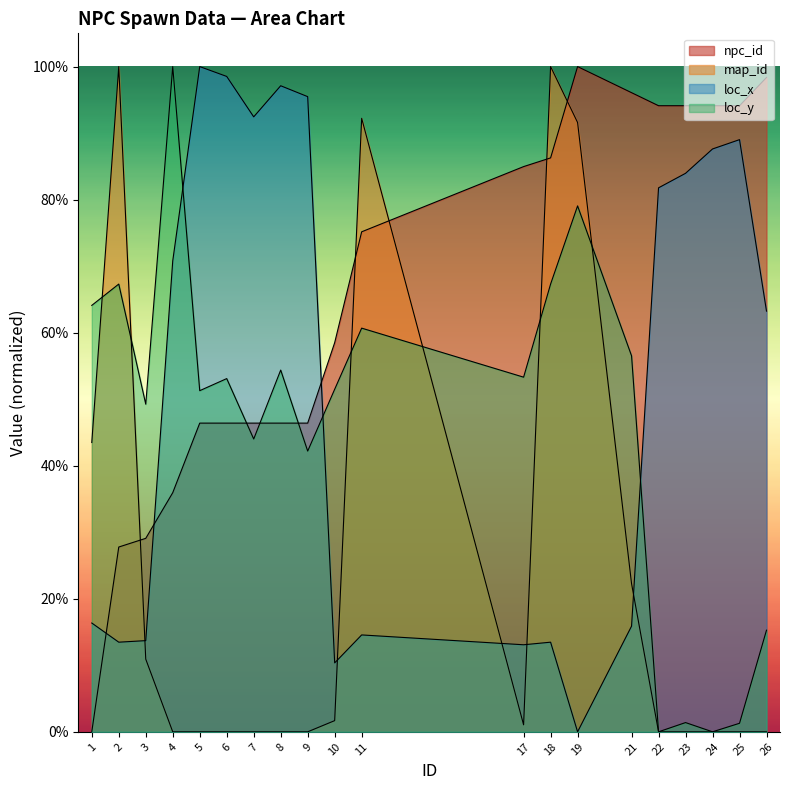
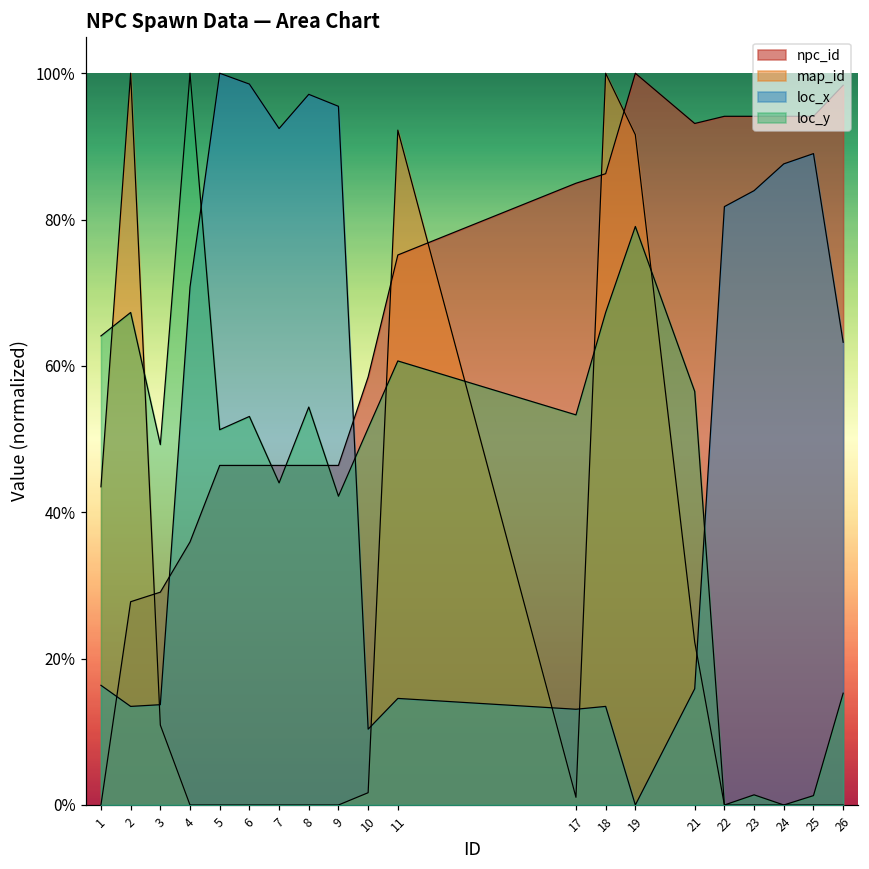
  {
    "npc_id": {
      "1": "0%",
      "2": "28%",
      "3": "29%",
      "4": "36%",
      "5": "46%",
      "6": "46%",
      "7": "46%",
      "8": "46%",
      "9": "46%",
      "10": "58%",
      "11": "75%",
      "17": "85%",
      "18": "86%",
      "19": "100%",
-     "21": "96%",
+     "21": "93%",
      "22": "94%"
    },
    "map_id": {
      "1": "43%",
      "2": "100%",
      "3": "11%",
      "4": "0%",
      "5": "0%",
      "6": "0%",
      "7": "0%",
      "8": "0%",
      "9": "0%",
      "10": "2%",
      "11": "92%",
      "17": "1%",
      "18": "100%",
      "19": "92%",
      "21": "22%",
      "23": "0%",
      "25": "0%",
      "26": "0%"
    },
    "loc_x": {
      "1": "16%",
      "2": "13%",
      "3": "14%",
      "4": "71%",
      "5": "100%",
      "6": "99%",
      "7": "92%",
      "8": "97%",
      "9": "95%",
      "10": "10%",
      "11": "15%",
      "17": "13%",
      "18": "13%",
      "19": "0%",
      "21": "16%",
      "22": "82%",
      "23": "84%",
      "24": "88%",
      "25": "89%",
      "26": "63%"
    },
    "loc_y": {
      "1": "64%",
      "2": "67%",
      "3": "49%",
      "4": "100%",
      "5": "51%",
      "6": "53%",
      "7": "44%",
      "8": "54%",
      "9": "42%",
      "10": "51%",
      "11": "61%",
      "17": "53%",
      "18": "67%",
      "19": "79%",
      "21": "57%",
      "23": "1%",
      "25": "1%",
      "26": "15%"
    }
  }
